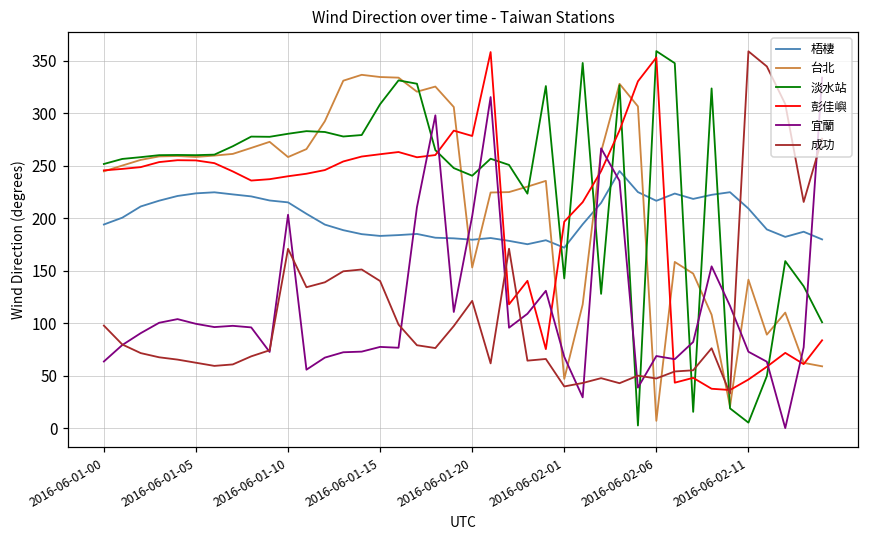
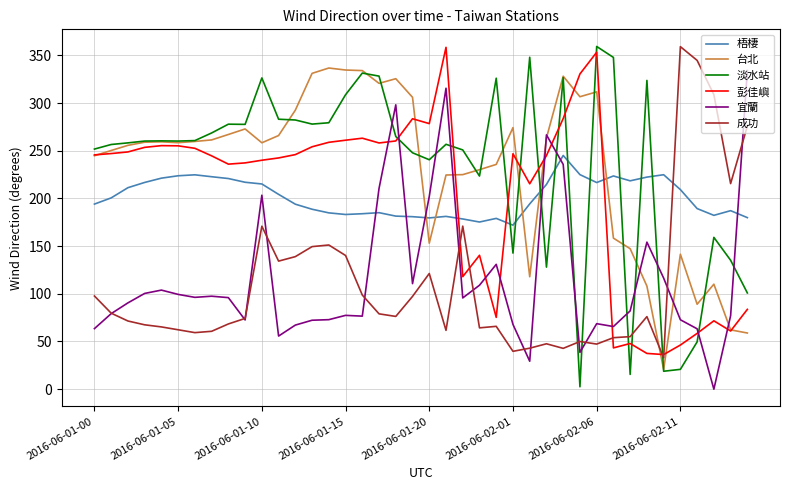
  {
    "梧棲": {
      "2016-06-01-00": 190,
      "2016-06-01-05": 220,
      "2016-06-01-10": 220,
      "2016-06-01-15": 180,
      "2016-06-01-20": 180,
      "2016-06-02-01": 170,
      "2016-06-02-06": 220,
      "2016-06-02-11": 210
    },
    "台北": {
      "2016-06-01-10": 260,
      "2016-06-01-15": 330,
      "2016-06-01-20": 150,
-     "2016-06-02-01": 50,
-     "2016-06-02-06": 10,
+     "2016-06-02-01": 270,
+     "2016-06-02-06": 310,
      "2016-06-02-11": 140
    },
    "淡水站": {
      "2016-06-01-00": 250,
-     "2016-06-01-10": 280,
+     "2016-06-01-10": 330,
      "2016-06-01-15": 310,
      "2016-06-01-20": 240,
      "2016-06-02-01": 140,
      "2016-06-02-06": 360,
-     "2016-06-02-11": 10
+     "2016-06-02-11": 20
    },
    "彭佳嶼": {
      "2016-06-01-05": 260,
      "2016-06-01-10": 240,
      "2016-06-01-15": 260,
      "2016-06-01-20": 280,
-     "2016-06-02-01": 200,
+     "2016-06-02-01": 250,
      "2016-06-02-06": 350,
      "2016-06-02-11": 50
    },
    "宜蘭": {
      "2016-06-01-00": 60,
      "2016-06-01-05": 100,
      "2016-06-01-10": 200,
      "2016-06-01-15": 80,
      "2016-06-01-20": 200,
      "2016-06-02-01": 70,
      "2016-06-02-06": 70,
      "2016-06-02-11": 70
    },
    "成功": {
      "2016-06-01-00": 100,
      "2016-06-01-05": 60,
      "2016-06-01-10": 170,
      "2016-06-01-15": 140,
      "2016-06-01-20": 120,
      "2016-06-02-01": 40,
      "2016-06-02-06": 50,
      "2016-06-02-11": 360
    }
  }
